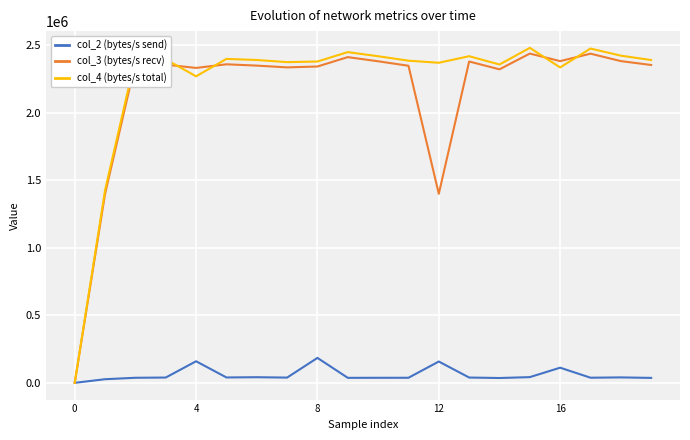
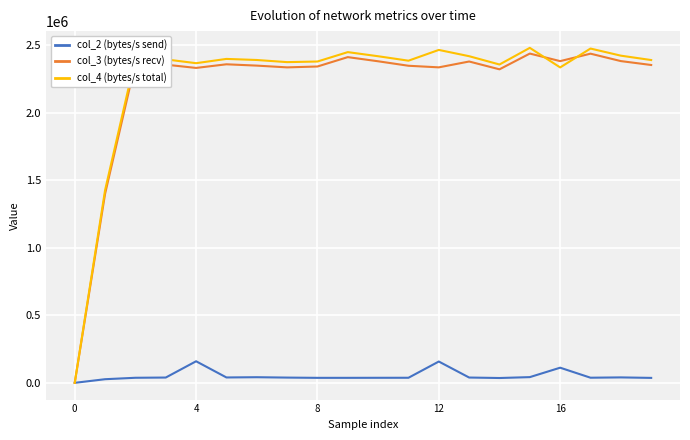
  {
    "col_2 (bytes/s send)": {
      "4": 160000,
-     "8": 180000,
+     "8": 40000,
      "12": 160000,
      "16": 110000
    },
    "col_3 (bytes/s recv)": {
      "4": 2330000,
      "8": 2340000,
-     "12": 1400000,
+     "12": 2330000,
      "16": 2380000
    },
    "col_4 (bytes/s total)": {
-     "4": 2270000,
+     "4": 2370000,
      "8": 2380000,
-     "12": 2370000,
+     "12": 2460000,
      "16": 2330000
    }
  }
